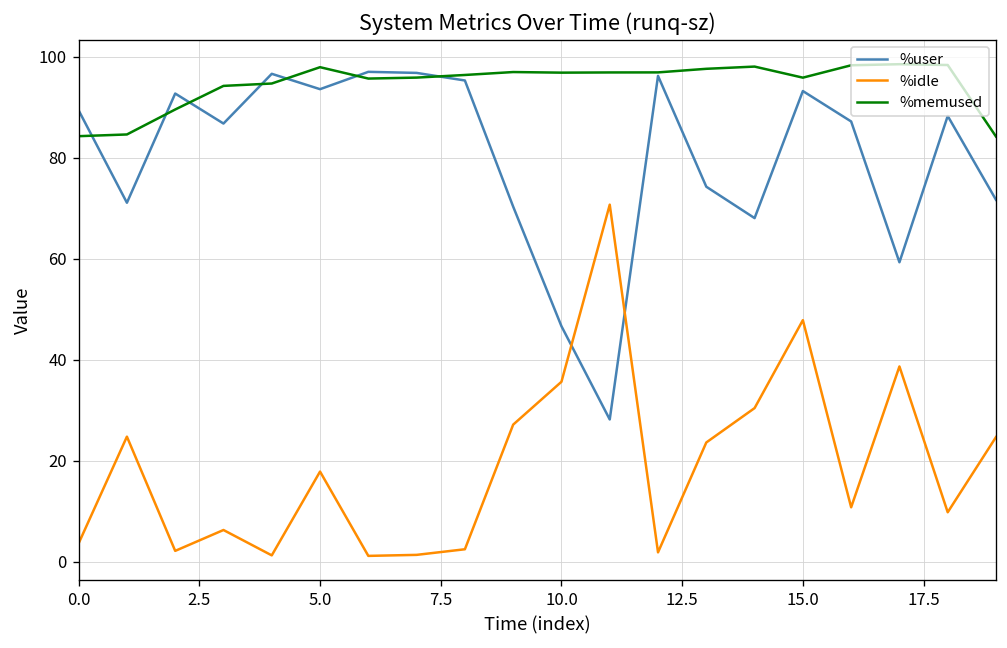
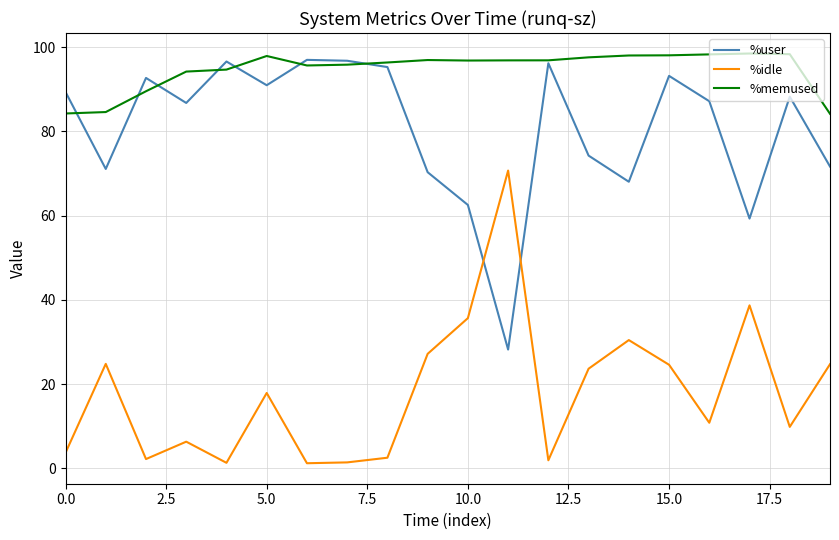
  {
    "%user": {
      "0.0": 89,
-     "5.0": 94,
-     "10.0": 47,
+     "5.0": 91,
+     "10.0": 63,
      "15.0": 93
    },
    "%idle": {
      "0.0": 4,
      "5.0": 18,
      "10.0": 36,
-     "15.0": 48
+     "15.0": 25
    },
    "%memused": {
      "0.0": 84,
      "5.0": 98,
      "10.0": 97,
-     "15.0": 96
+     "15.0": 98
    }
  }
